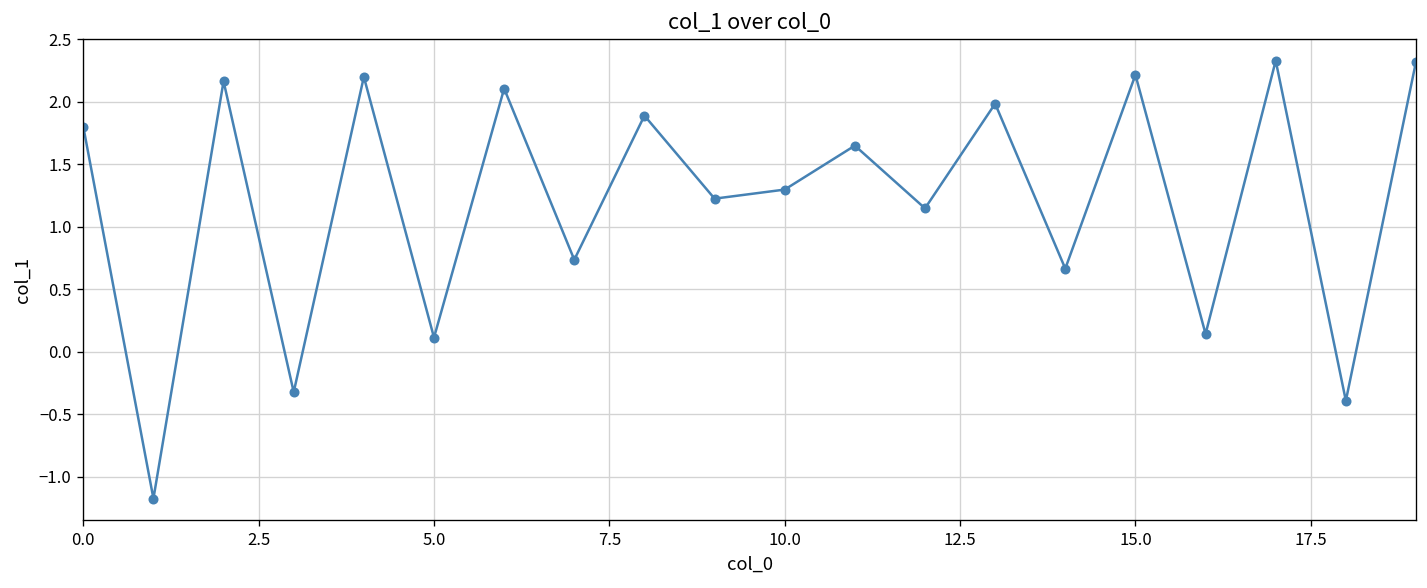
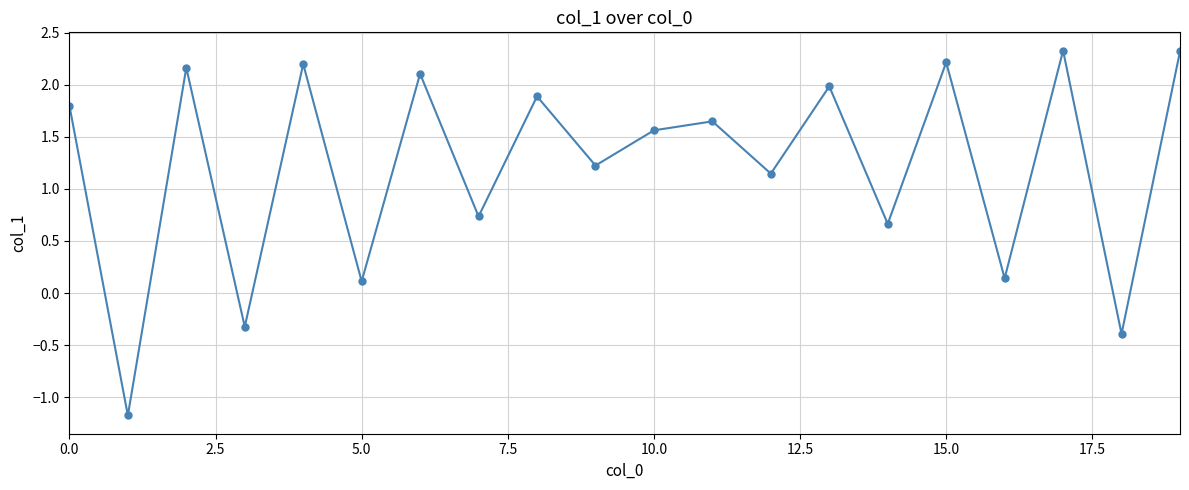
  {
    "0.0": 1.80,
    "5.0": 0.11,
-   "10.0": 1.30,
+   "10.0": 1.56,
    "15.0": 2.21
  }
